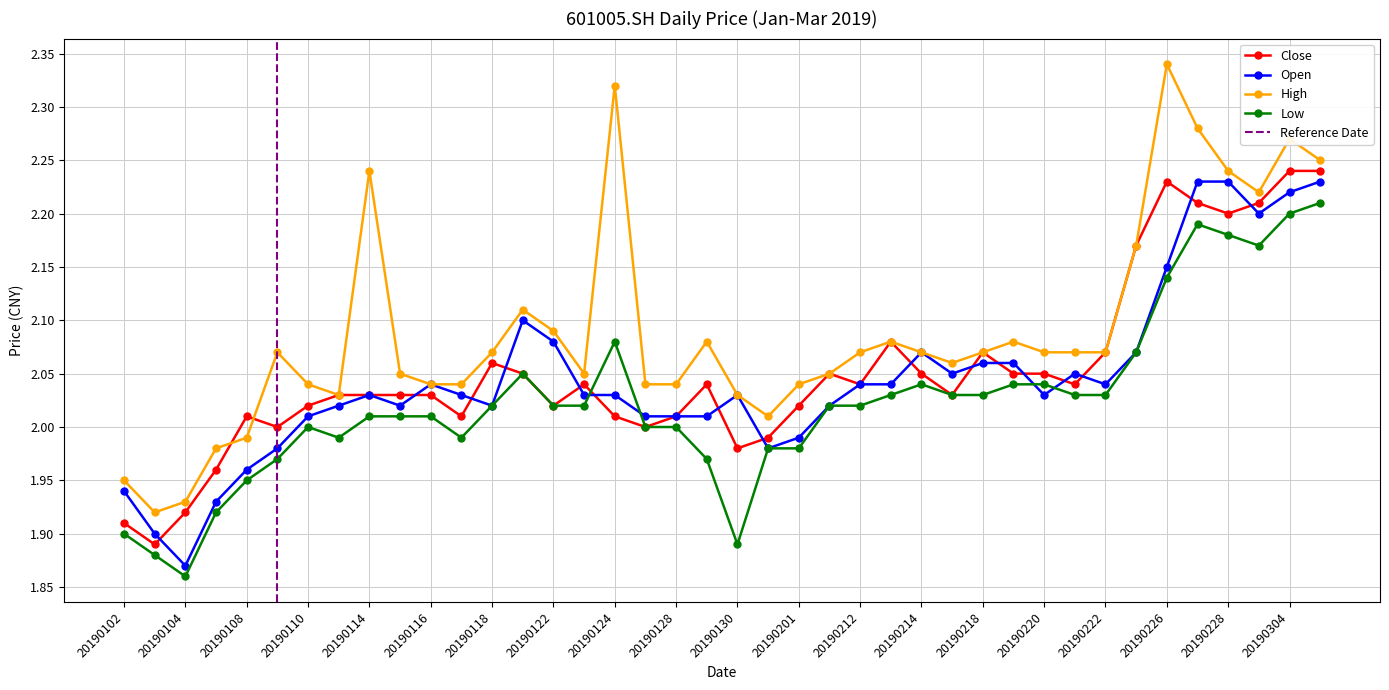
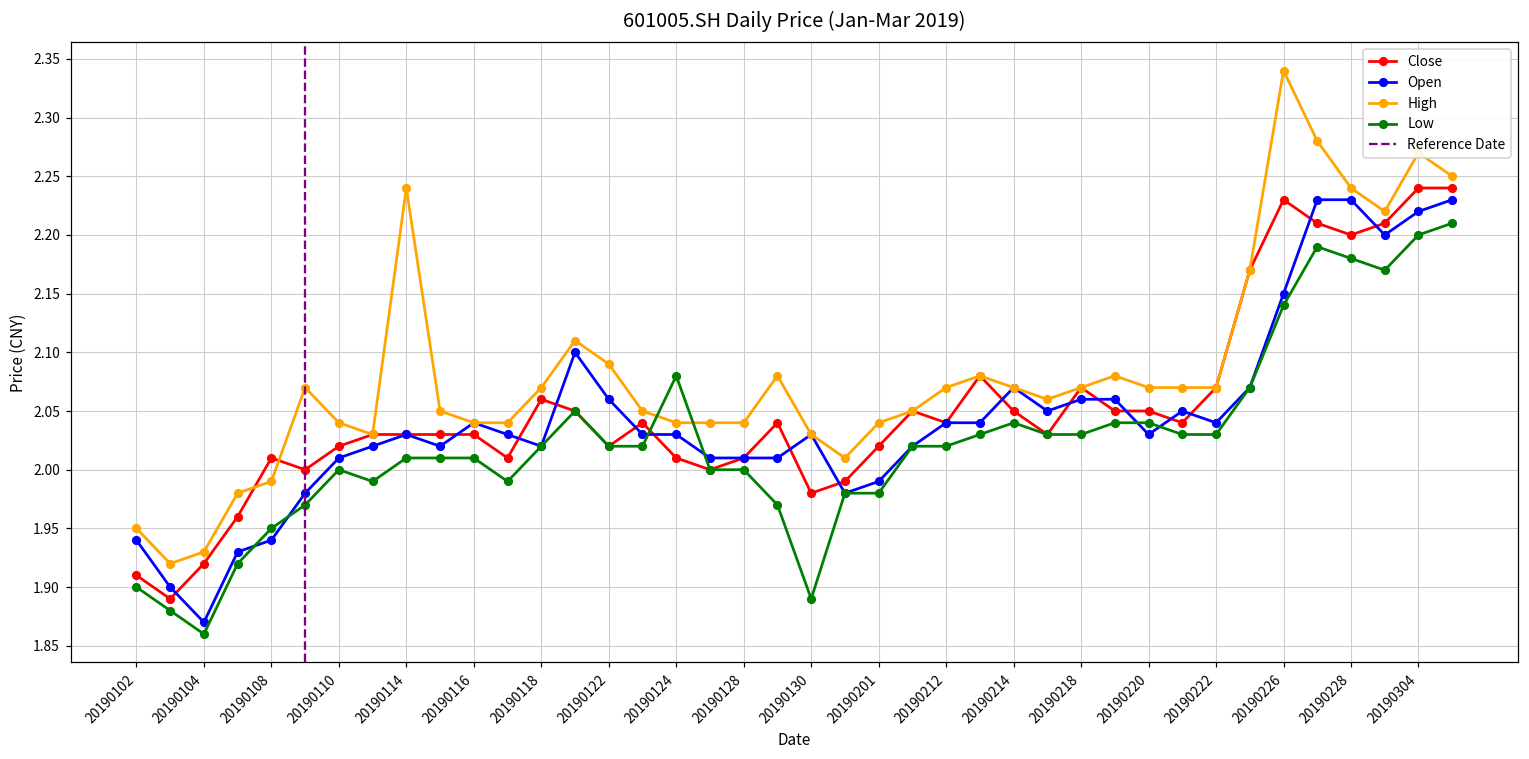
  {
    "Close": {
      "20190102": 1.91,
      "20190104": 1.92,
      "20190108": 2.01,
      "20190110": 2.02,
      "20190116": 2.03,
      "20190118": 2.06,
      "20190124": 2.01,
      "20190130": 1.98,
      "20190201": 2.02,
      "20190214": 2.05,
      "20190220": 2.05,
      "20190226": 2.23,
      "20190228": 2.20,
      "20190304": 2.24
    },
    "Open": {
      "20190102": 1.94,
      "20190104": 1.87,
-     "20190108": 1.96,
+     "20190108": 1.94,
      "20190110": 2.01,
-     "20190122": 2.08,
+     "20190122": 2.06,
      "20190124": 2.03,
      "20190201": 1.99,
      "20190218": 2.06,
      "20190220": 2.03,
      "20190222": 2.04,
      "20190226": 2.15,
      "20190228": 2.23,
      "20190304": 2.22
    },
    "High": {
      "20190102": 1.95,
      "20190104": 1.93,
      "20190108": 1.99,
      "20190110": 2.04,
      "20190114": 2.24,
      "20190118": 2.07,
      "20190122": 2.09,
-     "20190124": 2.32,
+     "20190124": 2.04,
      "20190128": 2.04,
      "20190201": 2.04,
      "20190212": 2.07,
      "20190220": 2.07,
      "20190226": 2.34,
      "20190228": 2.24
    },
    "Low": {
      "20190102": 1.90,
      "20190104": 1.86,
      "20190108": 1.95,
      "20190110": 2.00,
      "20190114": 2.01,
      "20190116": 2.01,
      "20190124": 2.08,
      "20190128": 2.00,
      "20190130": 1.89,
      "20190201": 1.98,
      "20190212": 2.02,
      "20190214": 2.04,
      "20190218": 2.03,
      "20190220": 2.04,
      "20190222": 2.03,
      "20190226": 2.14,
      "20190228": 2.18,
      "20190304": 2.20
    }
  }
